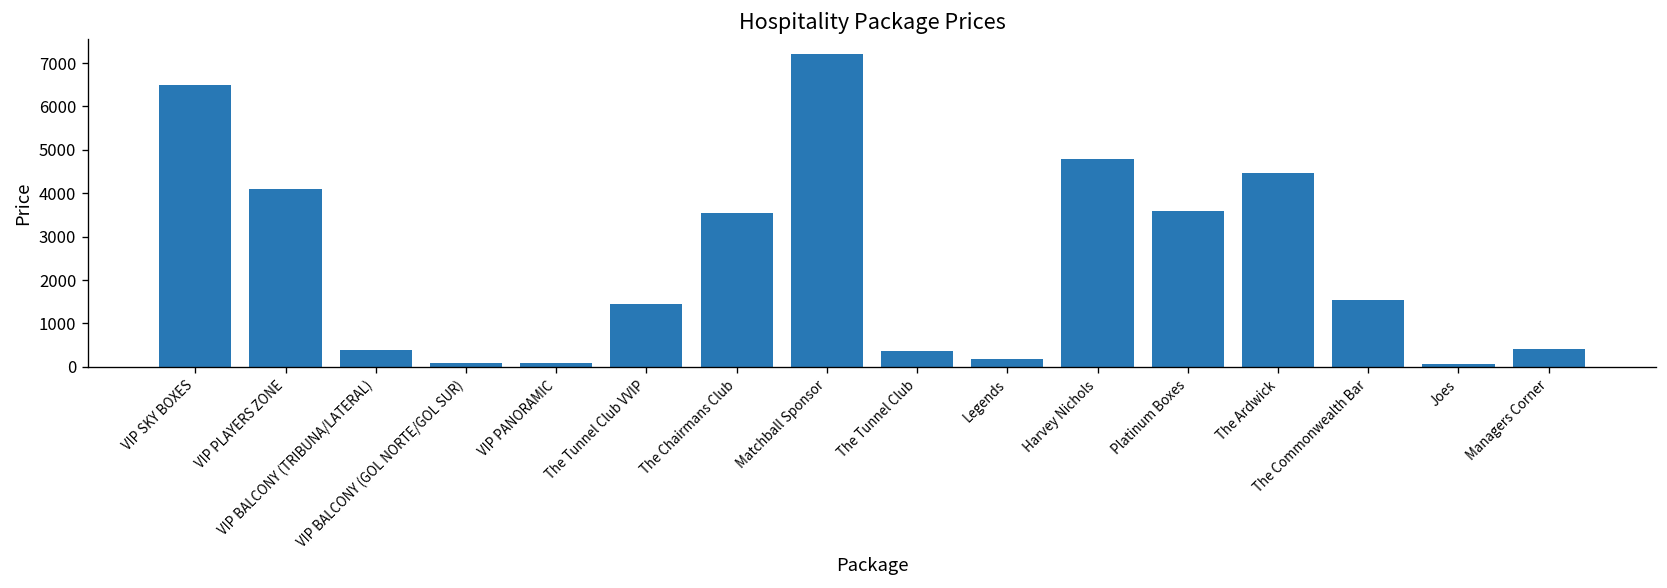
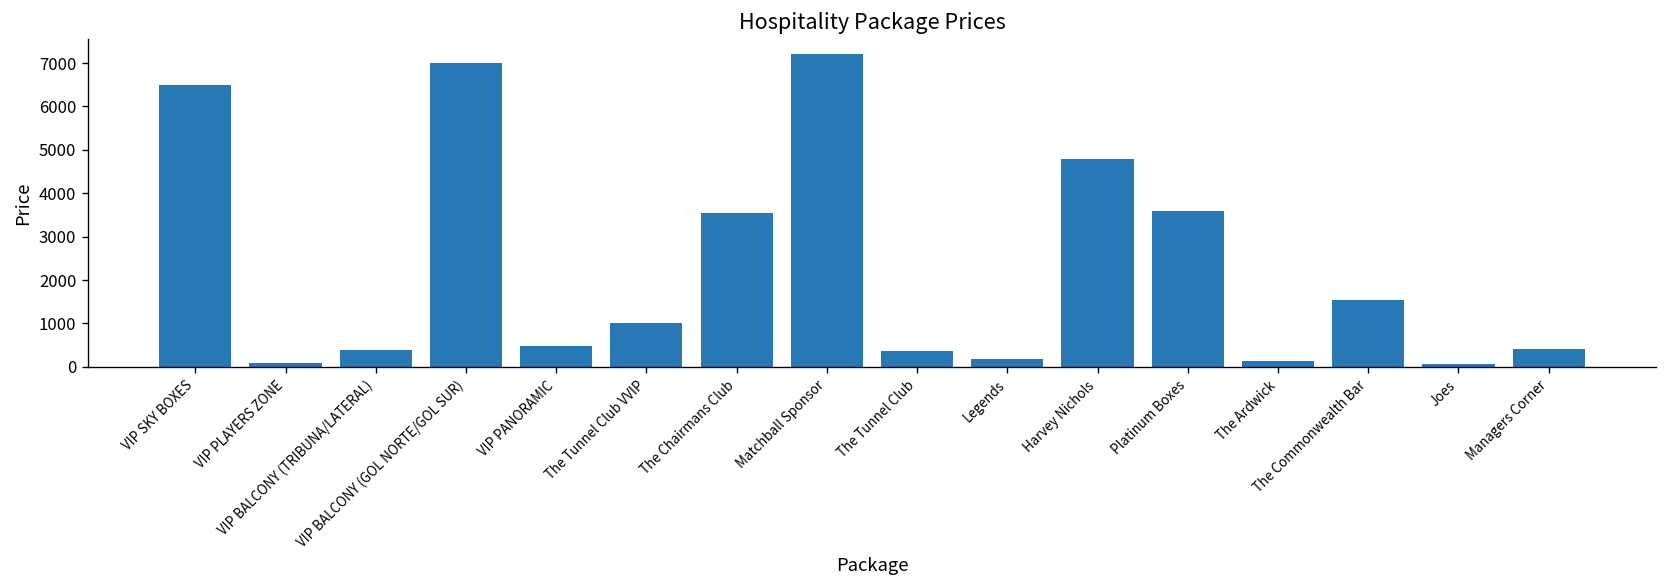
  {
    "VIP SKY BOXES": 6500,
-   "VIP PLAYERS ZONE": 4100,
+   "VIP PLAYERS ZONE": 100,
    "VIP BALCONY (TRIBUNA/LATERAL)": 400,
-   "VIP BALCONY (GOL NORTE/GOL SUR)": 100,
-   "VIP PANORAMIC": 100,
-   "The Tunnel Club VVIP": 1500,
+   "VIP BALCONY (GOL NORTE/GOL SUR)": 7000,
+   "VIP PANORAMIC": 500,
+   "The Tunnel Club VVIP": 1000,
    "The Chairmans Club": 3500,
    "Matchball Sponsor": 7200,
    "The Tunnel Club": 400,
    "Legends": 200,
    "Harvey Nichols": 4800,
    "Platinum Boxes": 3600,
-   "The Ardwick": 4500,
+   "The Ardwick": 100,
    "The Commonwealth Bar": 1500,
    "Managers Corner": 400
  }
